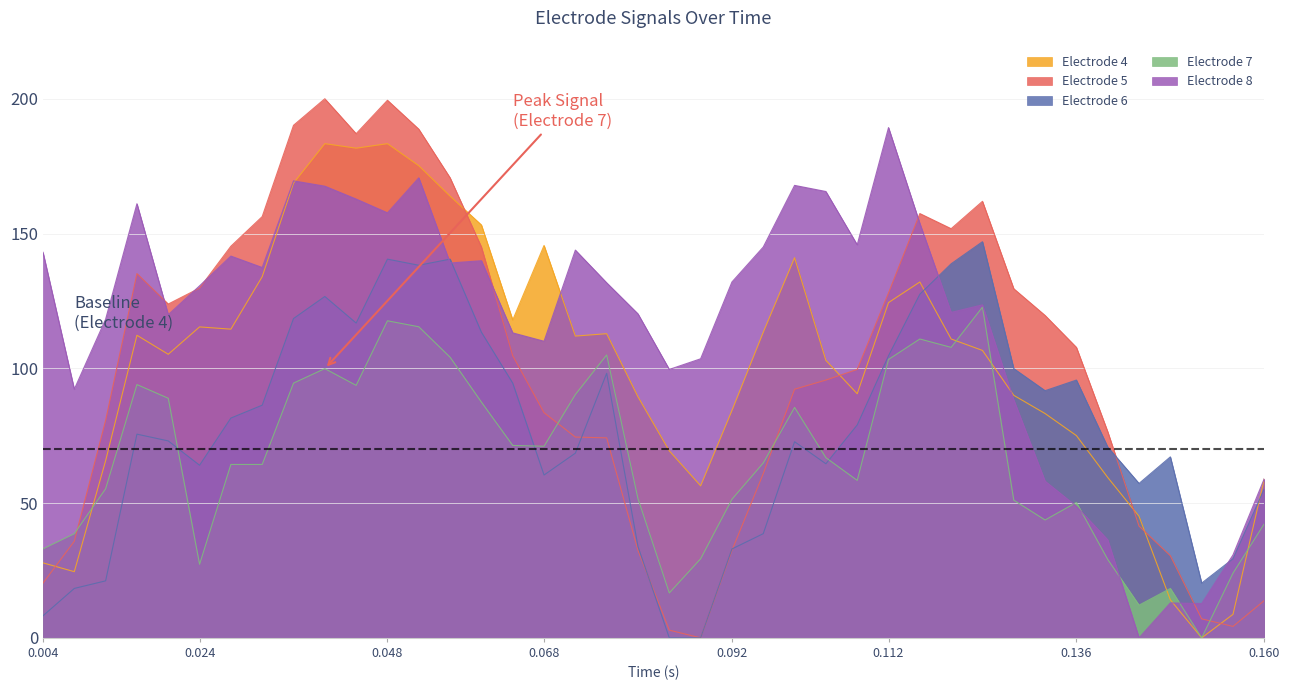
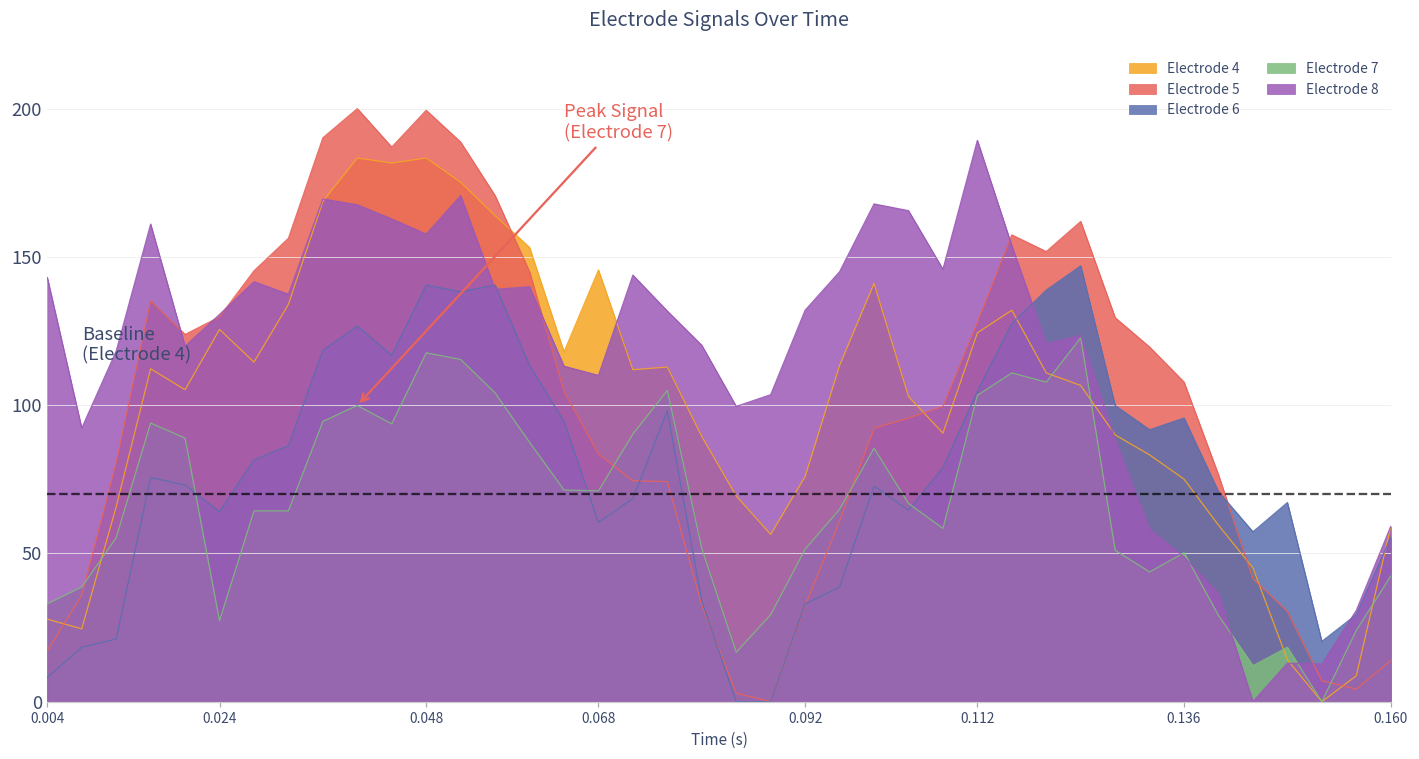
  {
    "Electrode 4": {
      "0.004": 28,
-     "0.024": 115,
-     "0.092": 84,
+     "0.024": 126,
+     "0.092": 76,
      "0.112": 124,
      "0.136": 75
    },
    "Electrode 5": {
-     "0.004": 20,
+     "0.004": 17,
      "0.068": 84,
      "0.112": 128,
      "0.136": 108,
      "0.160": 14
    },
    "Electrode 6": {
      "0.004": 8,
      "0.024": 64,
      "0.068": 60,
      "0.112": 105,
      "0.136": 96,
      "0.160": 55
    },
    "Electrode 7": {
      "0.004": 33,
      "0.024": 27,
      "0.068": 71,
      "0.092": 51,
      "0.112": 103,
      "0.136": 50,
      "0.160": 42
    },
    "Electrode 8": {
      "0.004": 143,
      "0.092": 132,
      "0.112": 189,
      "0.136": 49
    }
  }
